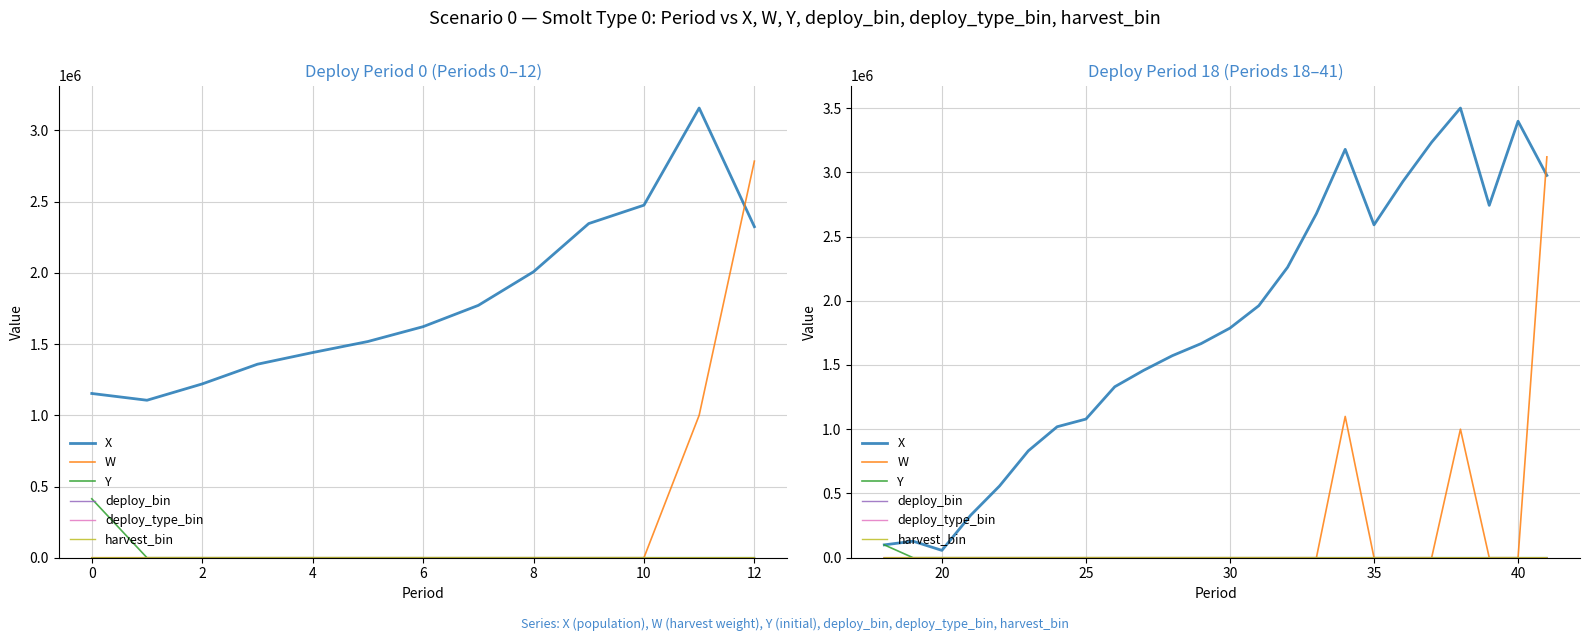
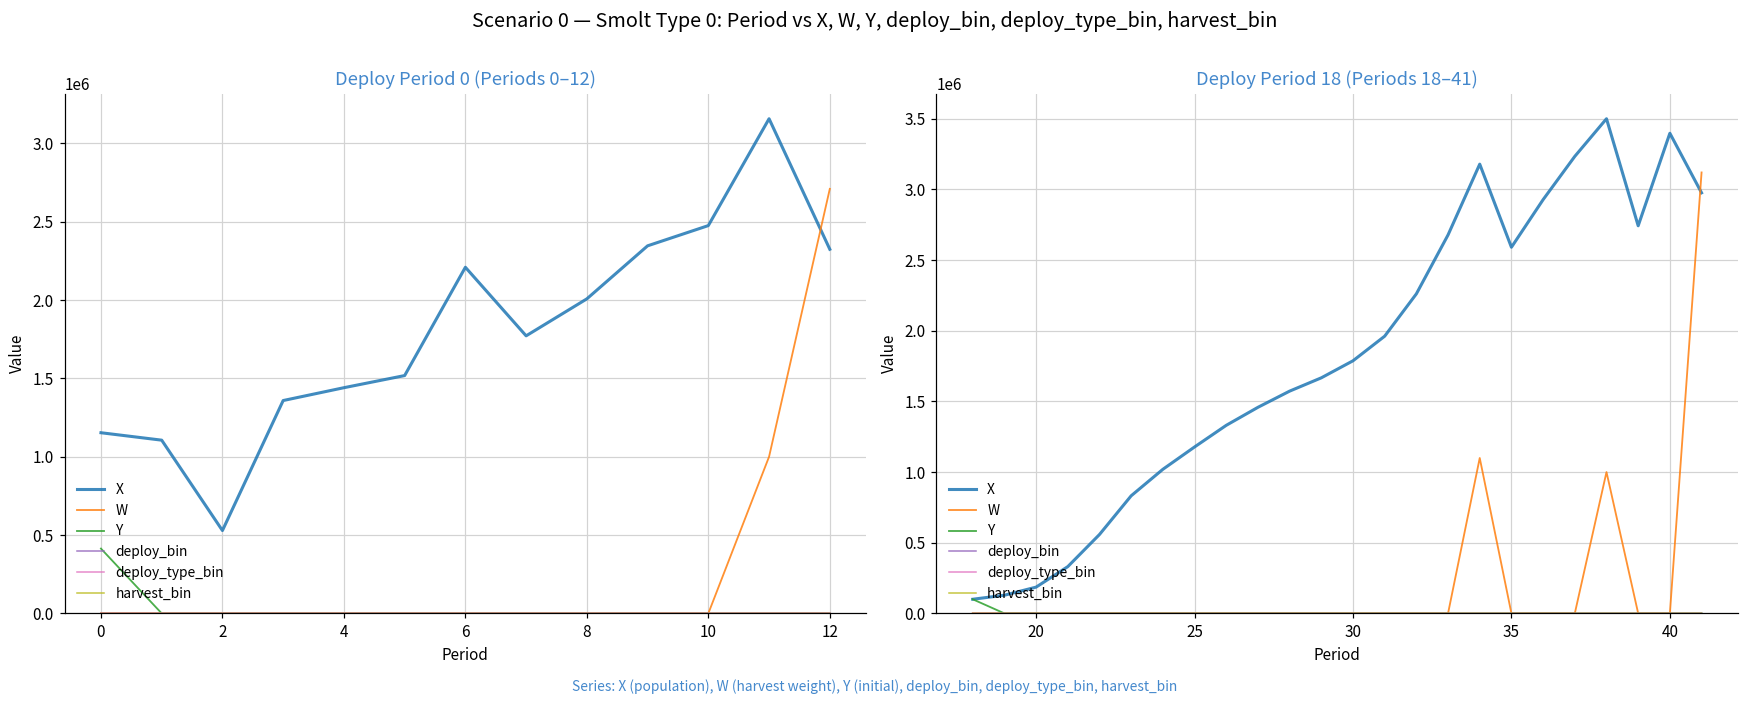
  {
    "Deploy Period 0 (Periods 0–12)": {
      "X": {
        "0": 1150000,
-       "2": 1220000,
+       "2": 530000,
        "4": 1440000,
-       "6": 1620000,
+       "6": 2210000,
        "8": 2010000,
        "10": 2480000,
        "12": 2320000
      },
      "W": {
-       "12": 2780000
+       "12": 2710000
      },
      "Y": {
        "0": 410000
      }
    },
    "Deploy Period 18 (Periods 18–41)": {
      "X": {
-       "20": 60000,
-       "25": 1080000,
+       "20": 190000,
+       "25": 1180000,
        "30": 1790000,
        "35": 2590000,
        "40": 3400000
      }
    }
  }
